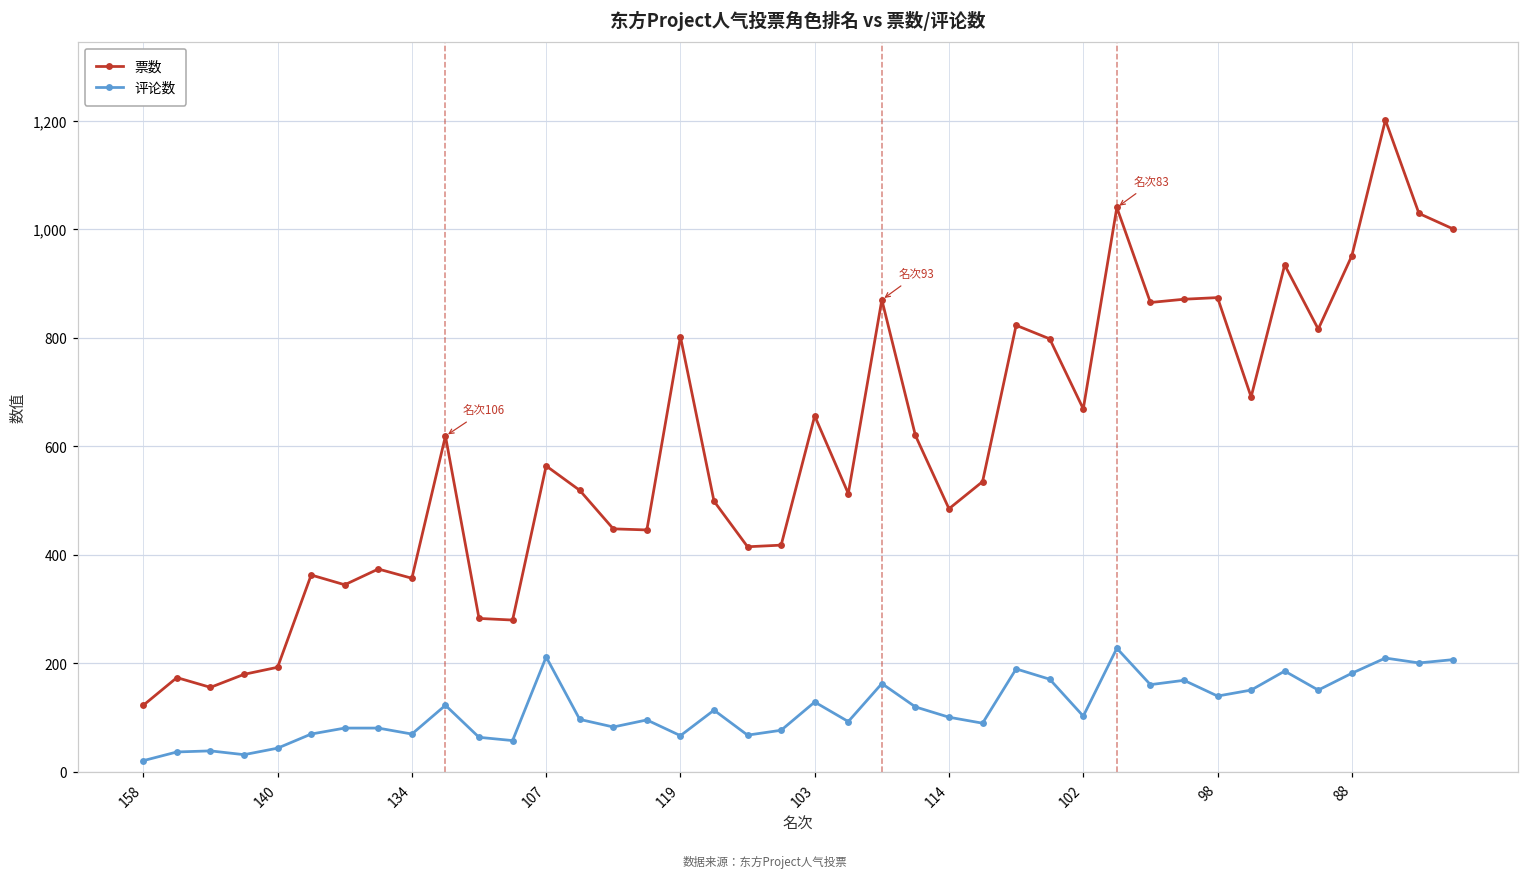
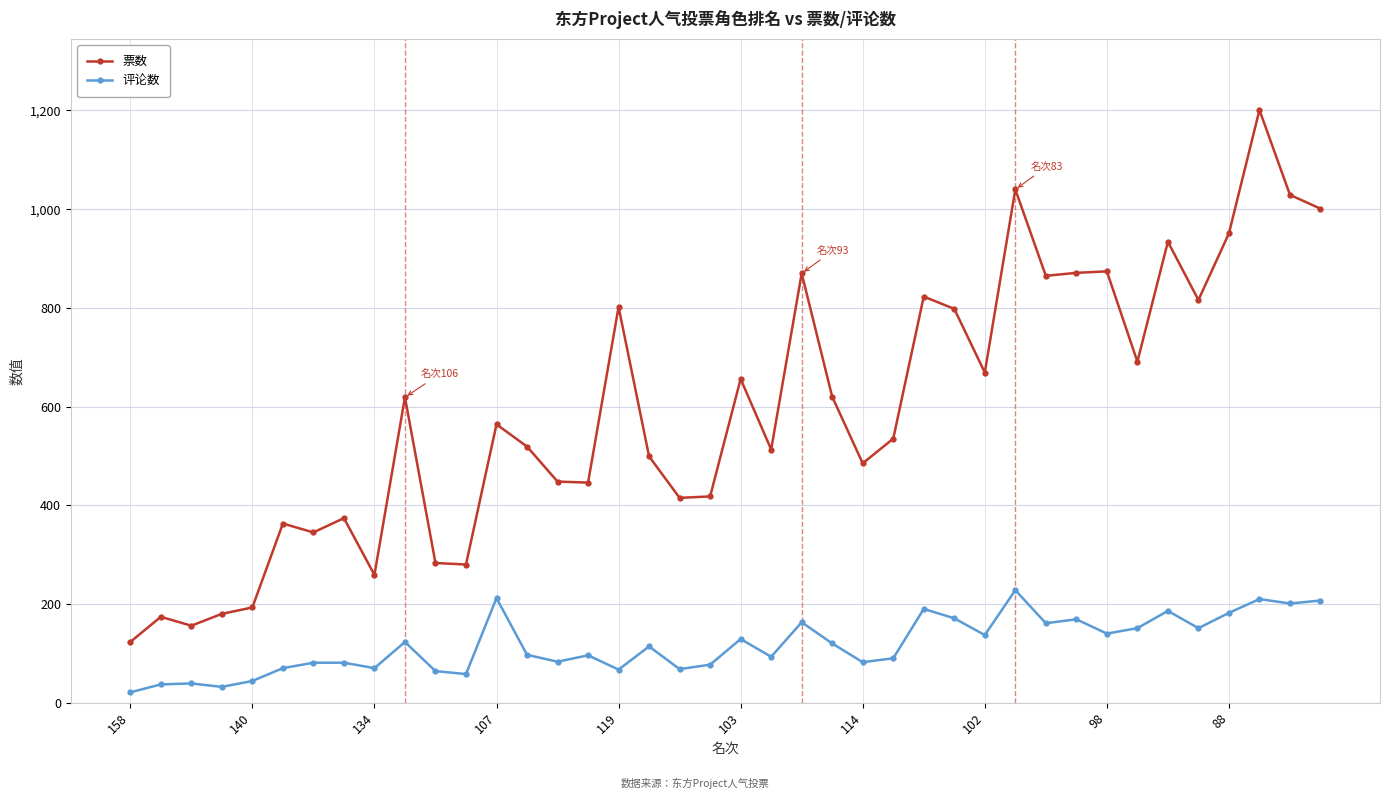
  {
    "票数": {
      "158": 120,
      "140": 190,
-     "134": 360,
+     "134": 260,
      "107": 560,
      "119": 800,
      "103": 660,
      "114": 490,
      "102": 670,
      "98": 870,
      "88": 950
    },
    "评论数": {
      "158": 20,
      "140": 40,
      "134": 70,
      "107": 210,
      "119": 70,
      "103": 130,
-     "114": 100,
-     "102": 100,
+     "114": 80,
+     "102": 140,
      "98": 140,
      "88": 180
    }
  }
